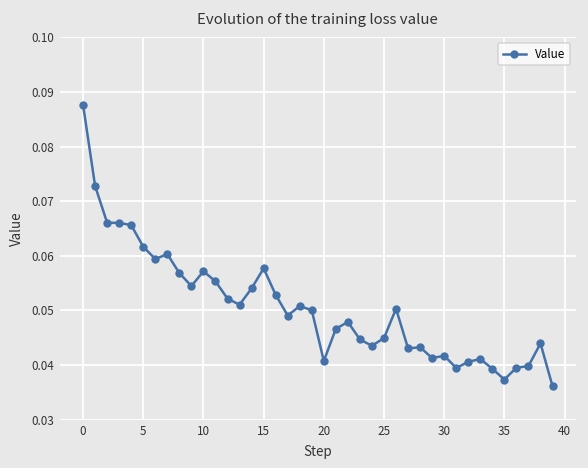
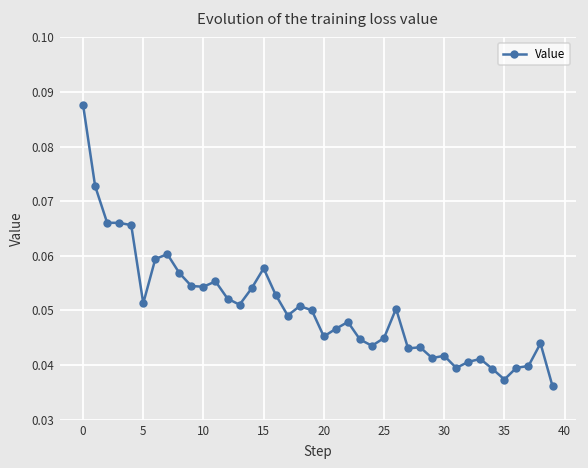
  {
    "0": 0.088,
-   "5": 0.062,
-   "10": 0.057,
+   "5": 0.051,
+   "10": 0.054,
    "15": 0.058,
-   "20": 0.041,
+   "20": 0.045,
    "25": 0.045,
    "30": 0.042,
    "35": 0.037
  }
